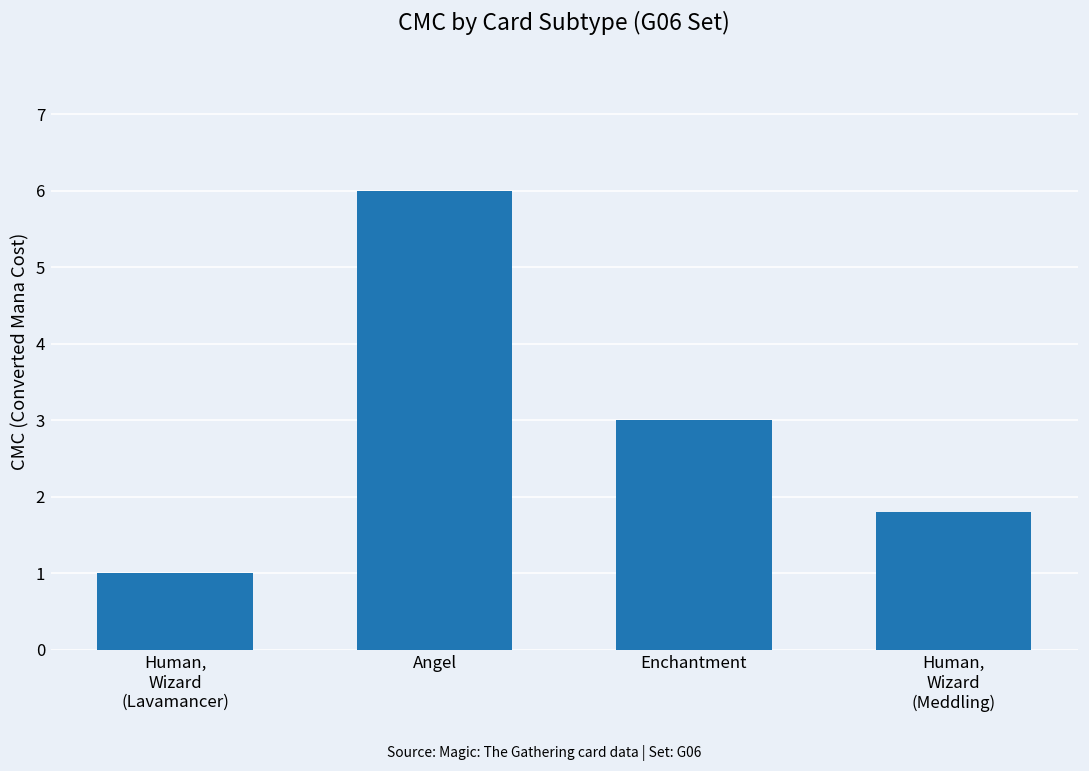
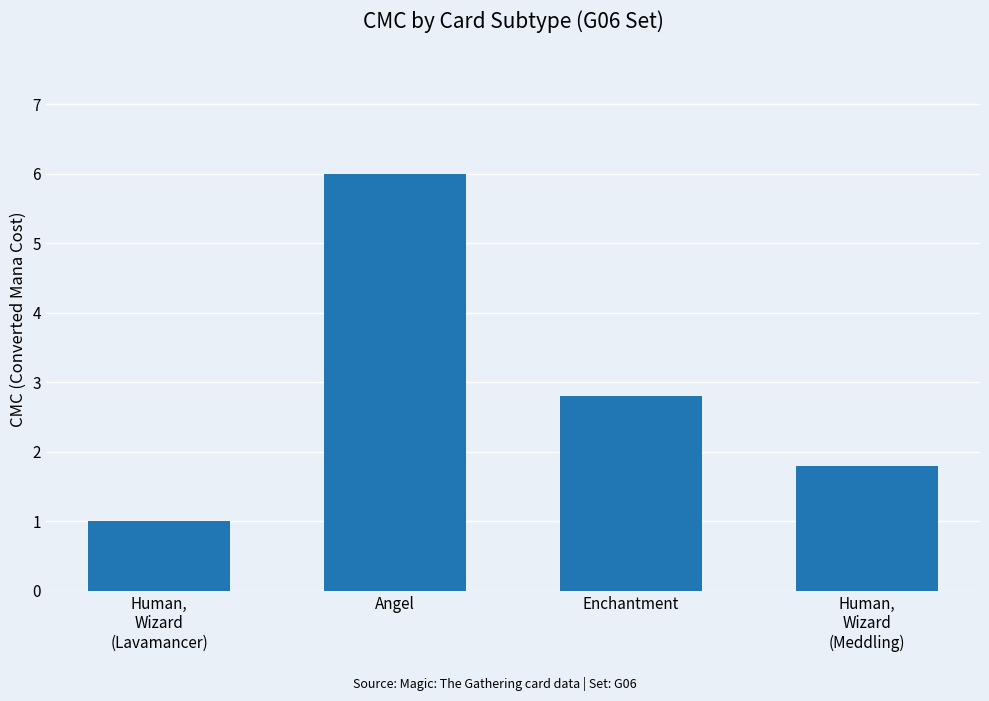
  {
    "Human, Wizard (Lavamancer)": 1.0,
    "Angel": 6.0,
-   "Enchantment": 3.0,
+   "Enchantment": 2.8,
    "Human, Wizard (Meddling)": 1.8
  }
